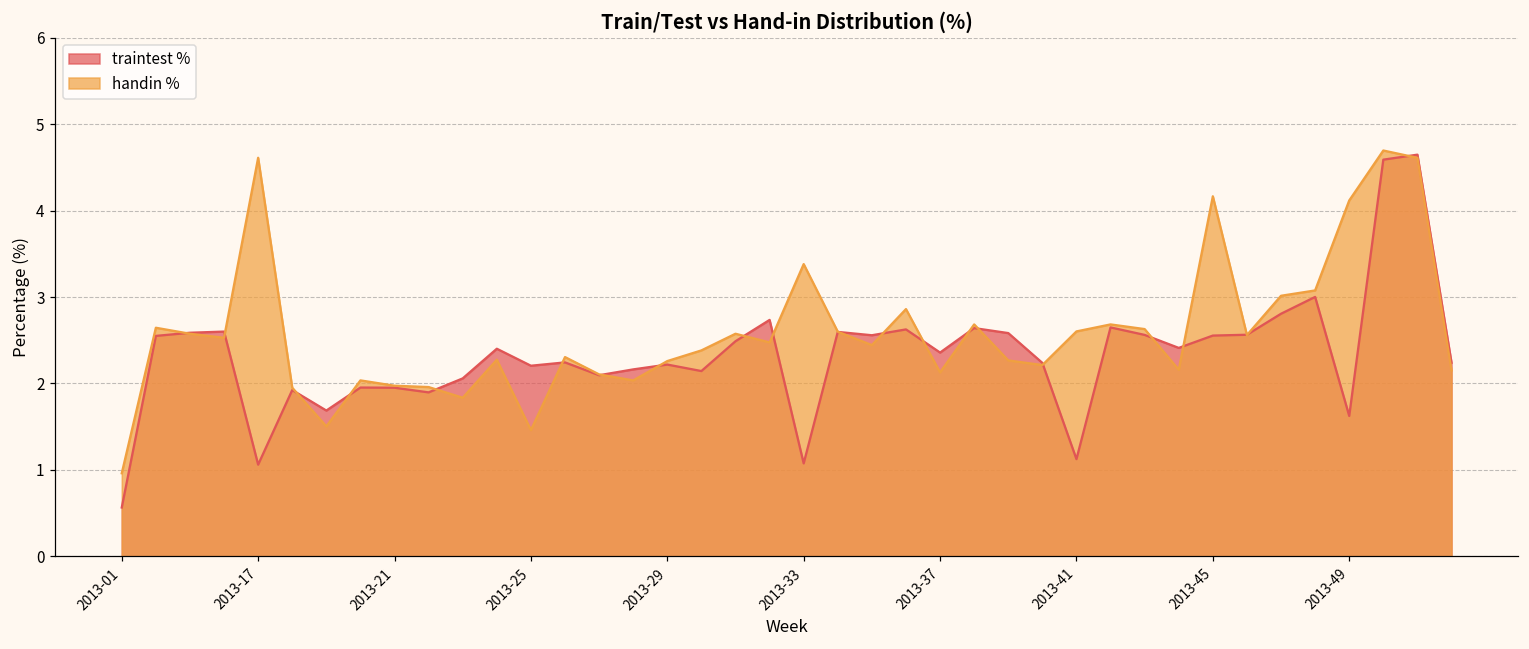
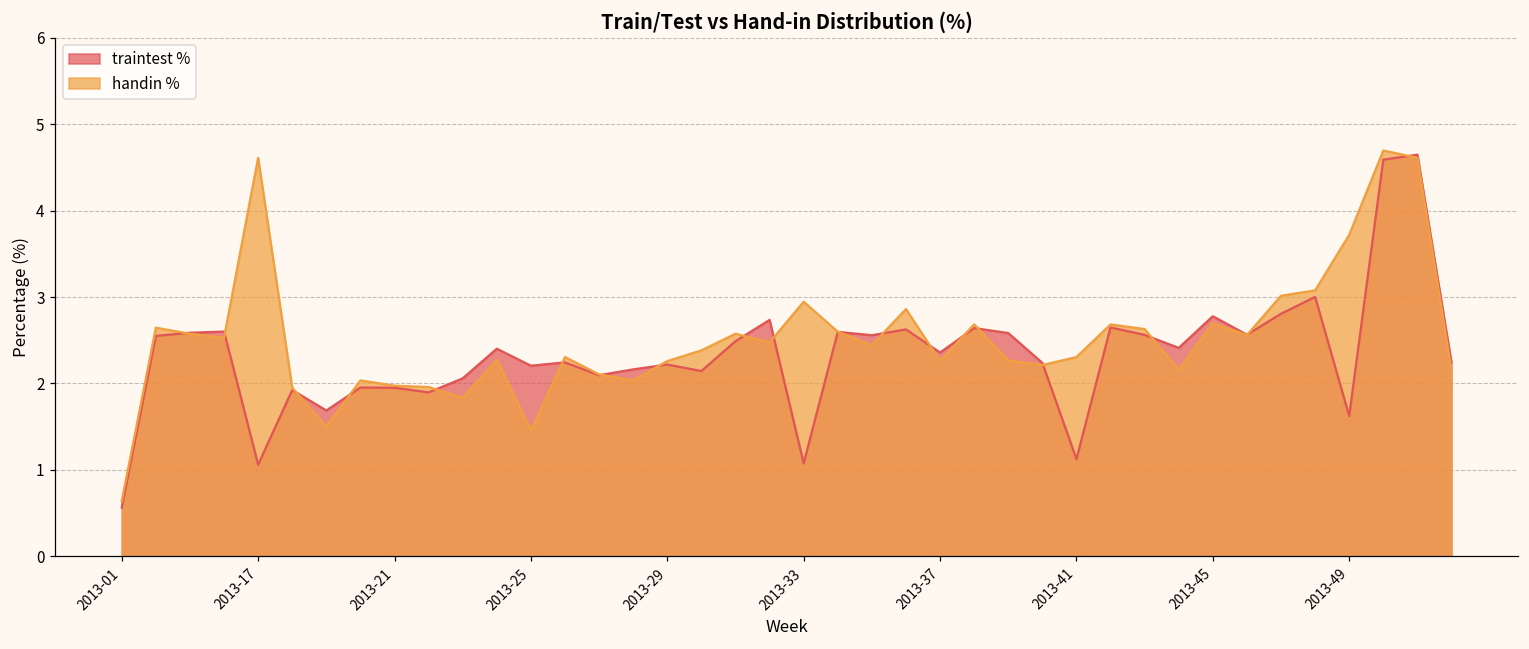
  {
    "traintest %": {
      "2013-01": 0.6,
      "2013-17": 1.1,
      "2013-25": 2.2,
      "2013-29": 2.2,
      "2013-33": 1.1,
      "2013-37": 2.4,
      "2013-41": 1.1,
-     "2013-45": 2.6,
+     "2013-45": 2.8,
      "2013-49": 1.6
    },
    "handin %": {
-     "2013-01": 1.0,
+     "2013-01": 0.6,
      "2013-17": 4.6,
      "2013-25": 1.5,
      "2013-29": 2.3,
-     "2013-33": 3.4,
-     "2013-37": 2.1,
-     "2013-41": 2.6,
-     "2013-45": 4.2,
-     "2013-49": 4.1
+     "2013-33": 2.9,
+     "2013-37": 2.3,
+     "2013-41": 2.3,
+     "2013-45": 2.7,
+     "2013-49": 3.7
    }
  }
